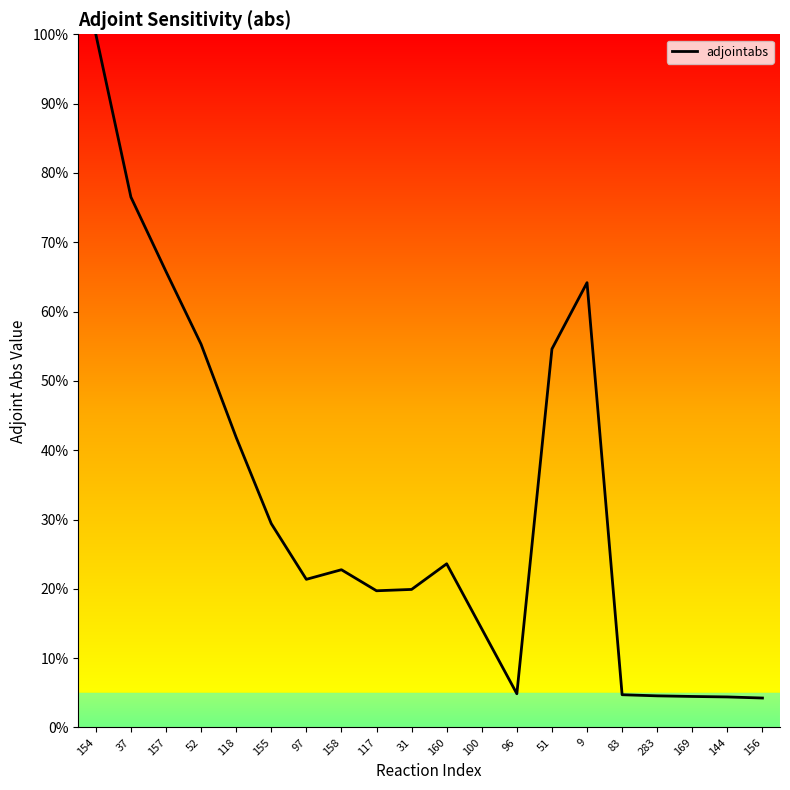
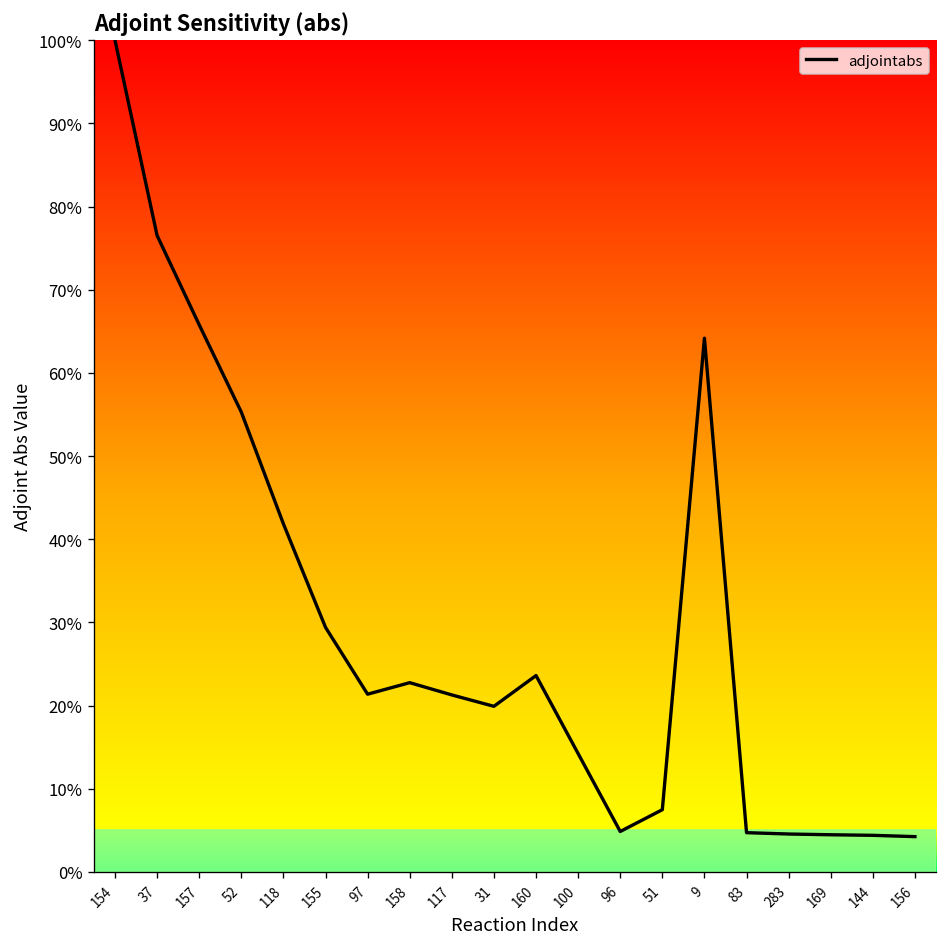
  {
    "154": "100%",
    "37": "77%",
    "157": "66%",
    "52": "55%",
    "118": "42%",
    "155": "29%",
    "97": "21%",
    "158": "23%",
-   "117": "20%",
+   "117": "21%",
    "31": "20%",
    "160": "24%",
    "100": "14%",
-   "51": "55%",
+   "51": "7%",
    "9": "64%"
  }
